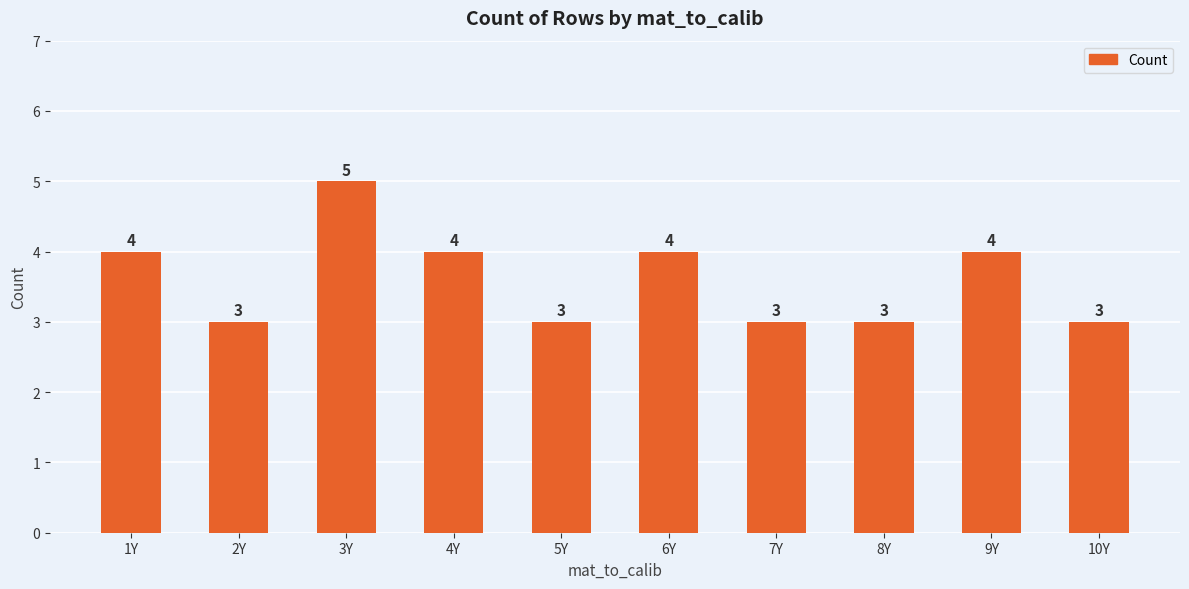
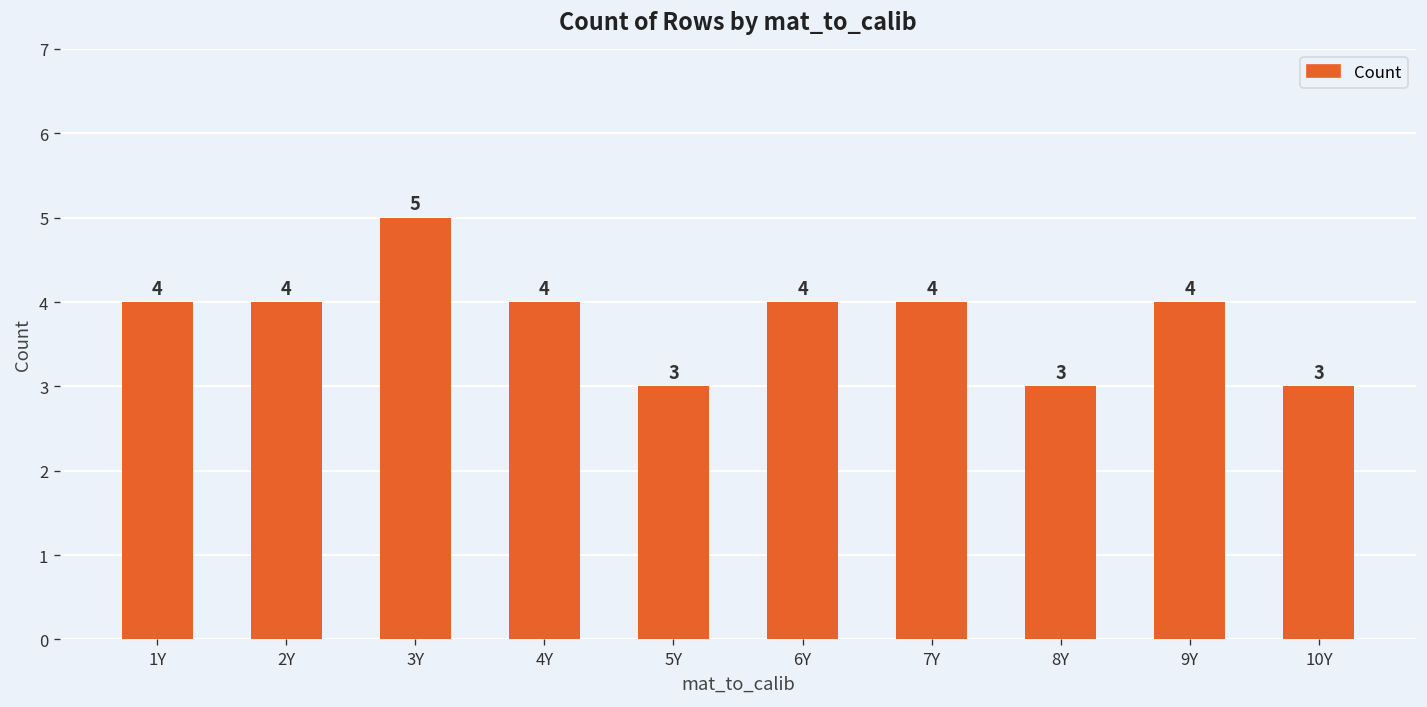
  {
    "1Y": 4,
-   "2Y": 3,
+   "2Y": 4,
    "3Y": 5,
    "4Y": 4,
    "5Y": 3,
    "6Y": 4,
-   "7Y": 3,
+   "7Y": 4,
    "8Y": 3,
    "9Y": 4,
    "10Y": 3
  }
